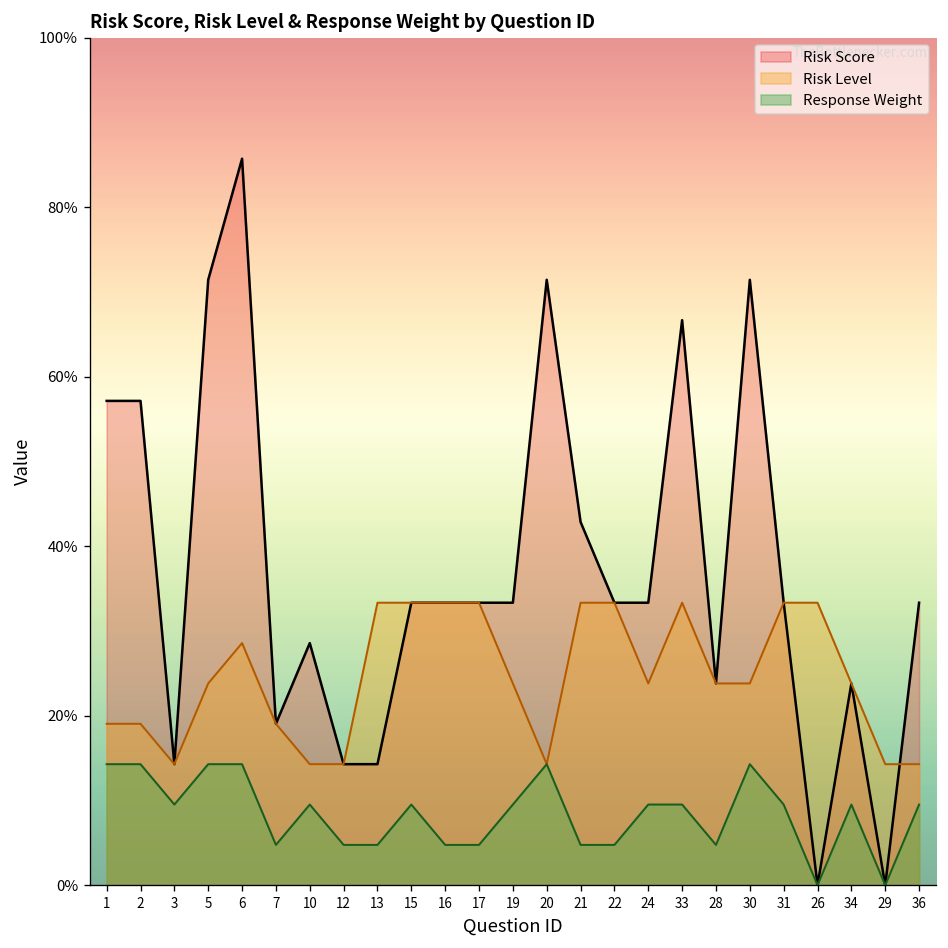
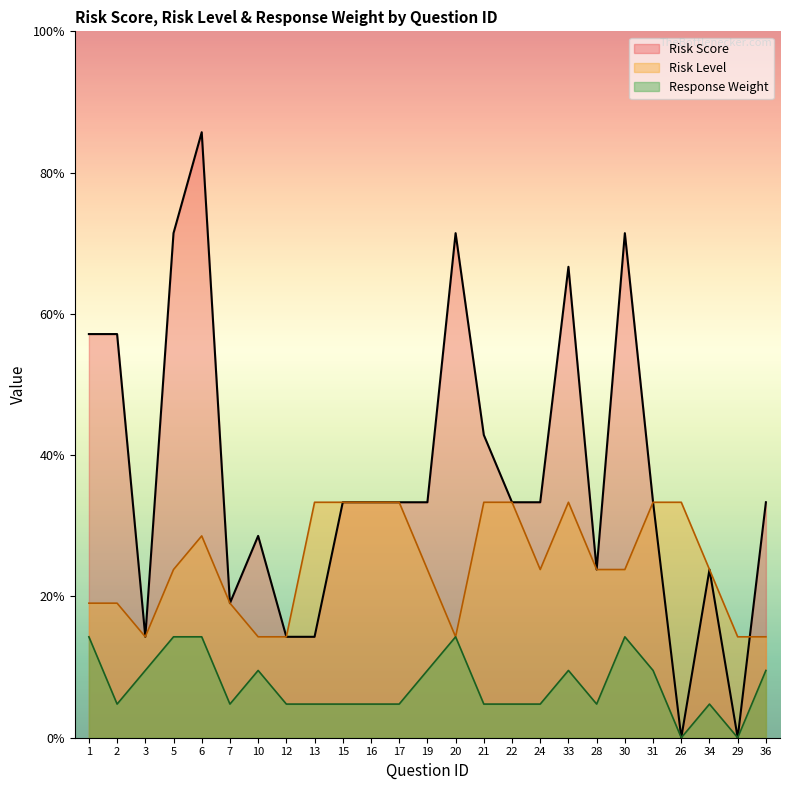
  {
    "Response Weight": {
      "1": "14%",
-     "2": "14%",
+     "2": "5%",
      "3": "10%",
      "5": "14%",
      "6": "14%",
      "7": "5%",
      "10": "10%",
      "12": "5%",
      "13": "5%",
-     "15": "10%",
+     "15": "5%",
      "16": "5%",
      "17": "5%",
      "19": "10%",
      "21": "5%",
      "22": "5%",
-     "24": "10%",
+     "24": "5%",
      "33": "10%",
      "28": "5%",
      "30": "14%",
      "31": "10%",
-     "34": "10%",
+     "34": "5%",
      "36": "10%"
    }
  }
